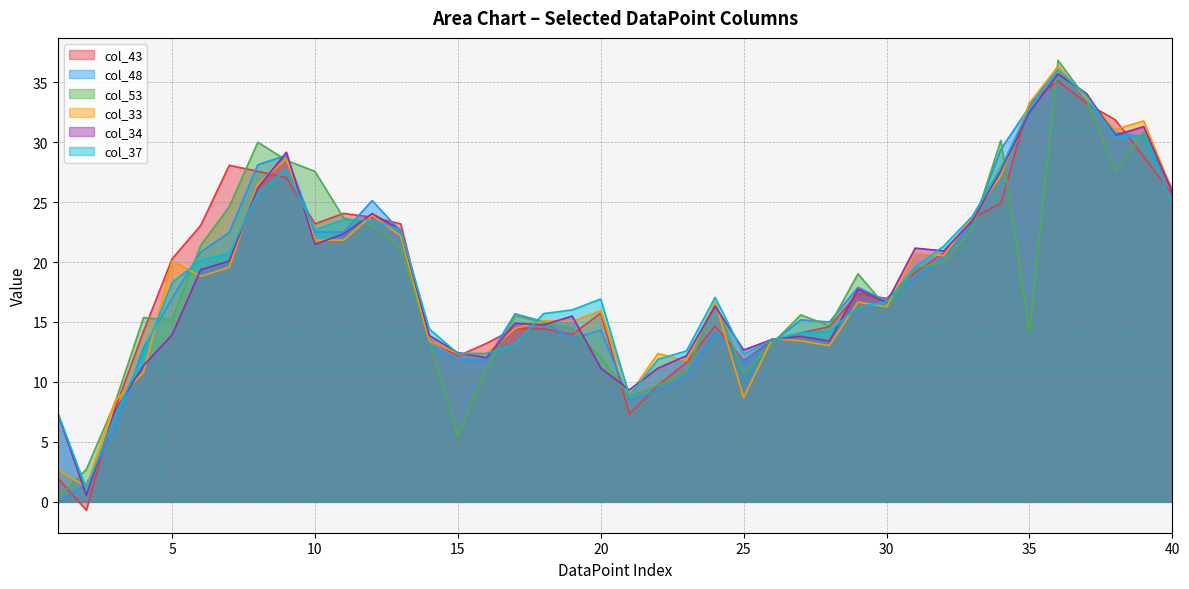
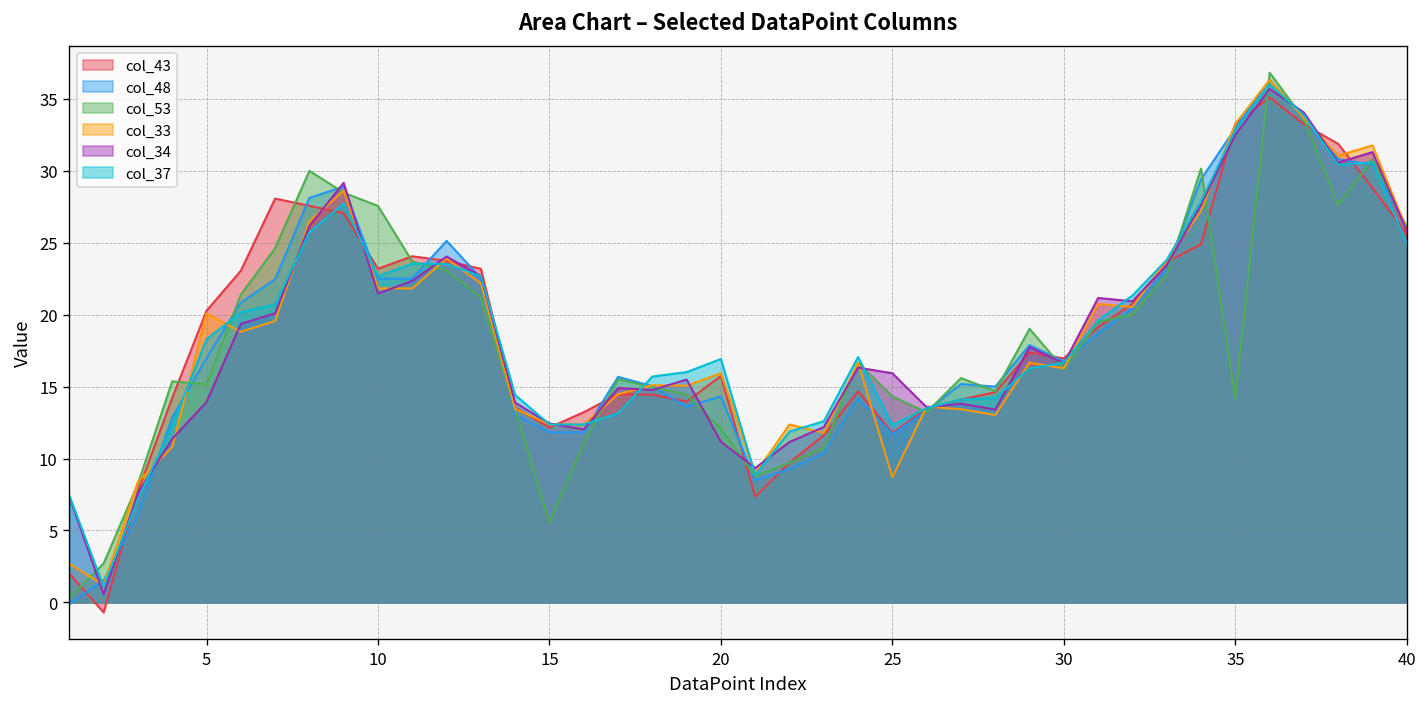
  {
    "col_53": {
      "5": 15.2,
      "10": 27.6,
      "15": 5.6,
      "20": 12.1,
-     "25": 10.7,
+     "25": 14.3,
      "35": 14.2
    },
    "col_33": {
      "10": 21.8,
      "25": 8.7
    },
    "col_34": {
      "5": 13.9,
      "10": 21.5,
      "20": 11.2,
-     "25": 12.7,
+     "25": 15.9,
      "35": 32.5
    }
  }
